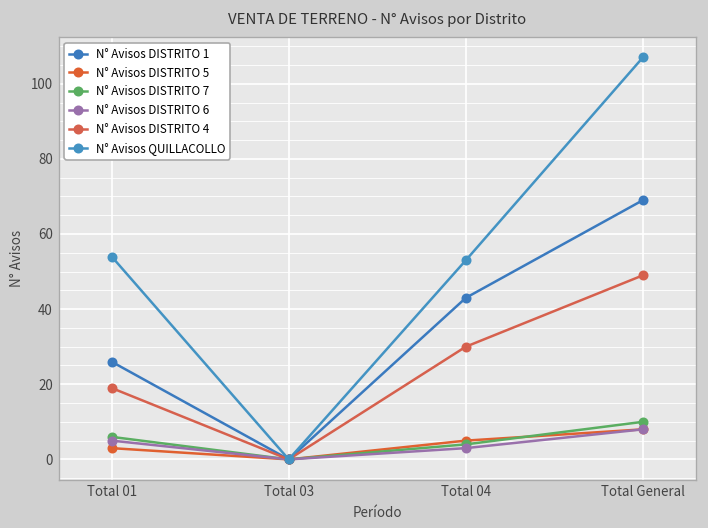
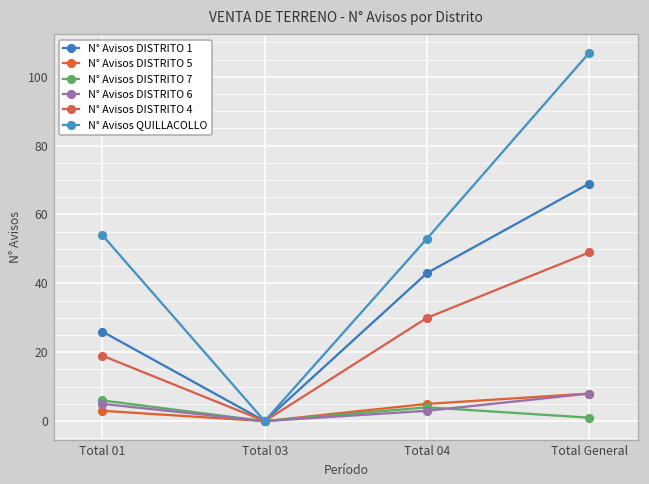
  {
    "N° Avisos DISTRITO 7": {
      "Total 01": 6,
      "Total 04": 4,
-     "Total General": 10
+     "Total General": 1
    },
    "N° Avisos DISTRITO 6": {
      "Total 01": 5,
      "Total 04": 3
    }
  }
